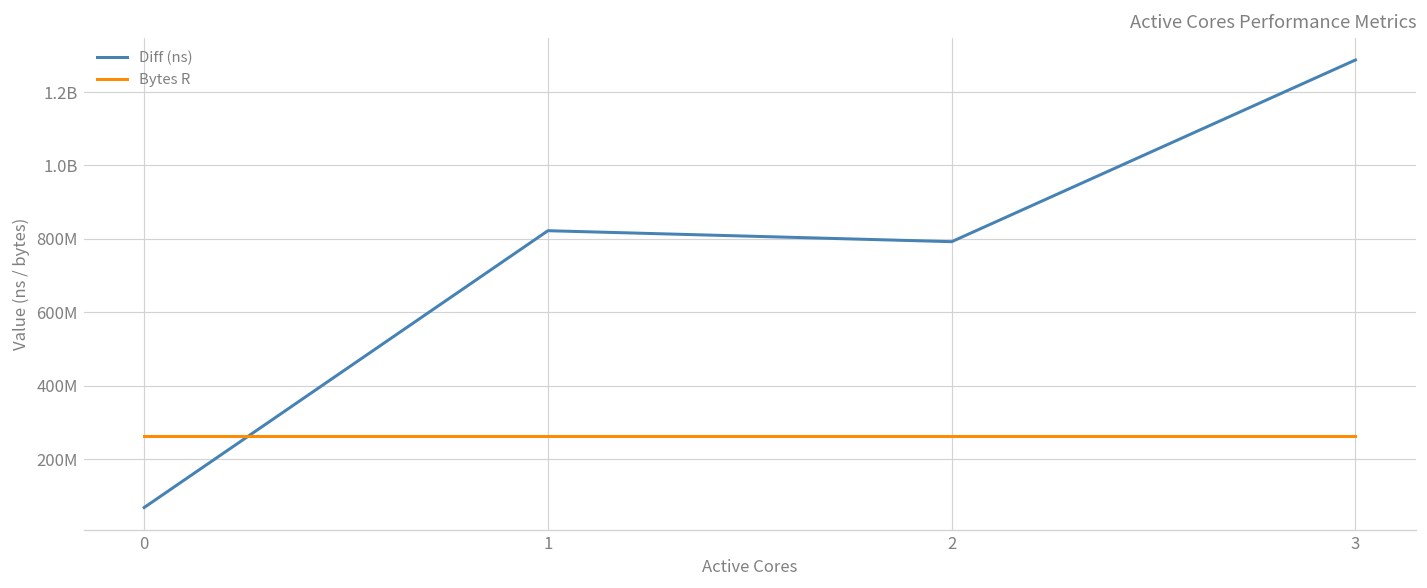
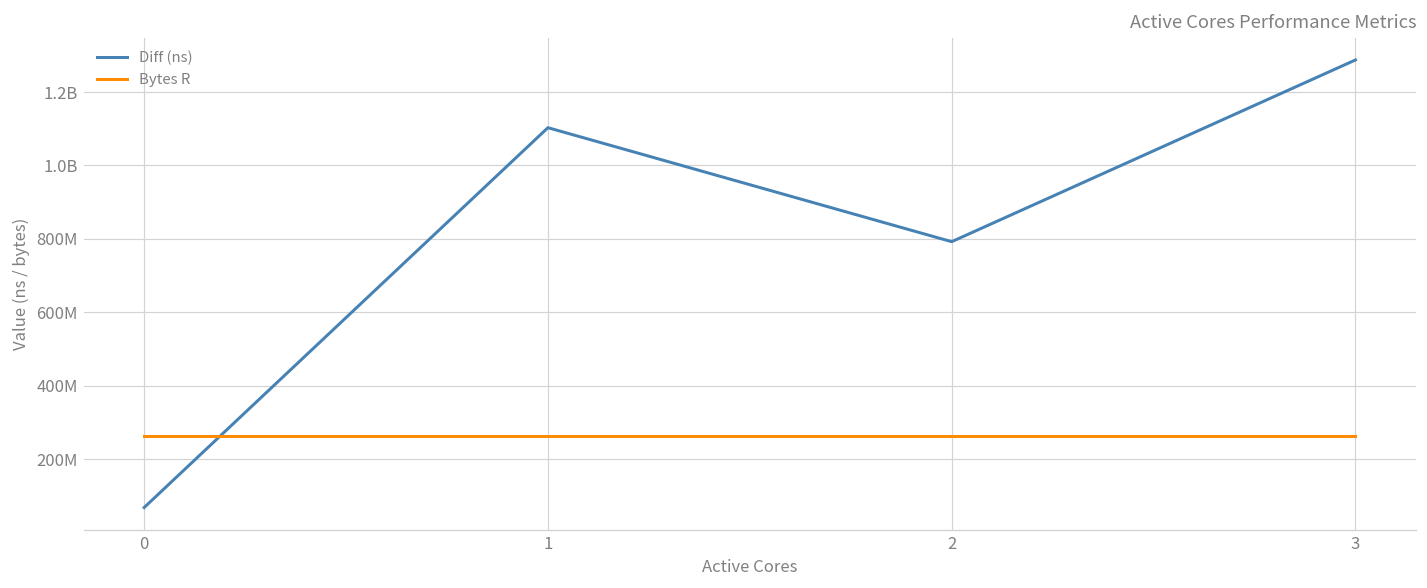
  {
    "Diff (ns)": {
      "0": 70000000,
-     "1": 820000000,
+     "1": 1100000000,
      "2": 790000000,
      "3": 1290000000
    },
    "Bytes R": {
      "0": 260000000,
      "1": 260000000,
      "2": 260000000,
      "3": 260000000
    }
  }
